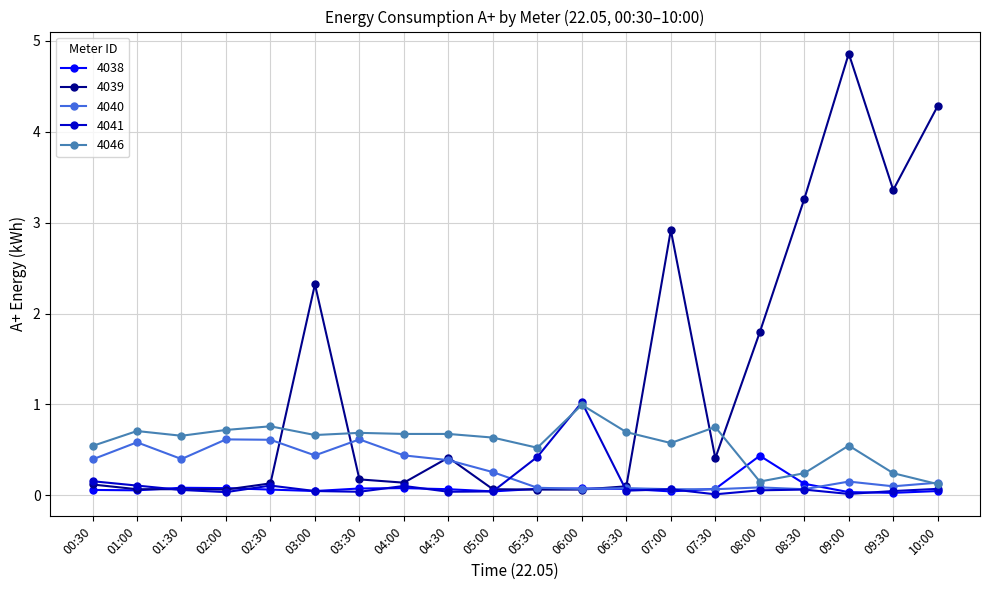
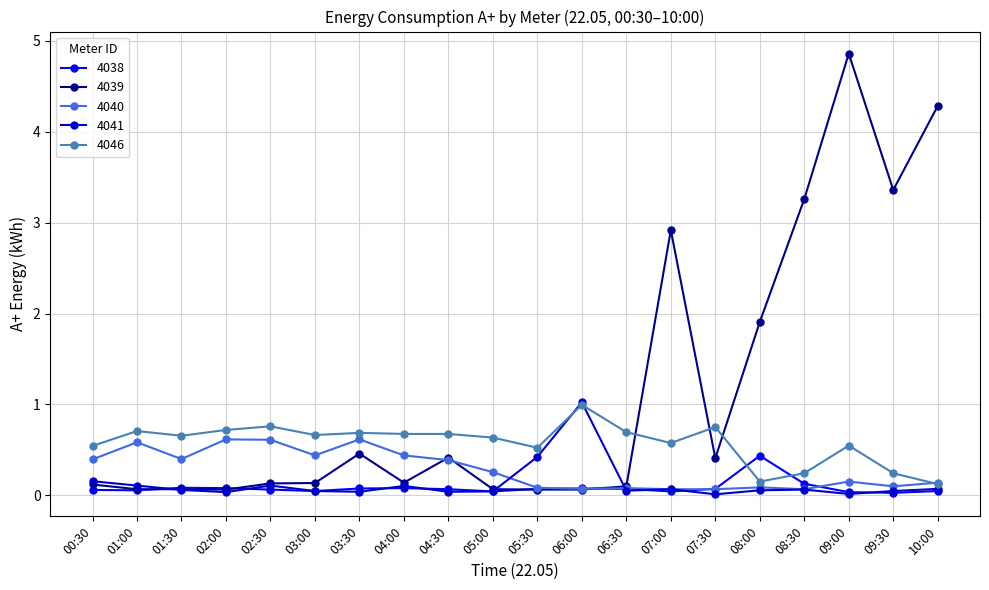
  {
    "4039": {
      "00:30": 0.1,
-     "03:00": 2.3,
-     "03:30": 0.2,
+     "03:00": 0.1,
+     "03:30": 0.5,
      "04:00": 0.1,
      "07:00": 2.9,
      "07:30": 0.4,
-     "08:00": 1.8,
+     "08:00": 1.9,
      "08:30": 3.3,
      "09:00": 4.9,
      "09:30": 3.4,
      "10:00": 4.3
    }
  }
